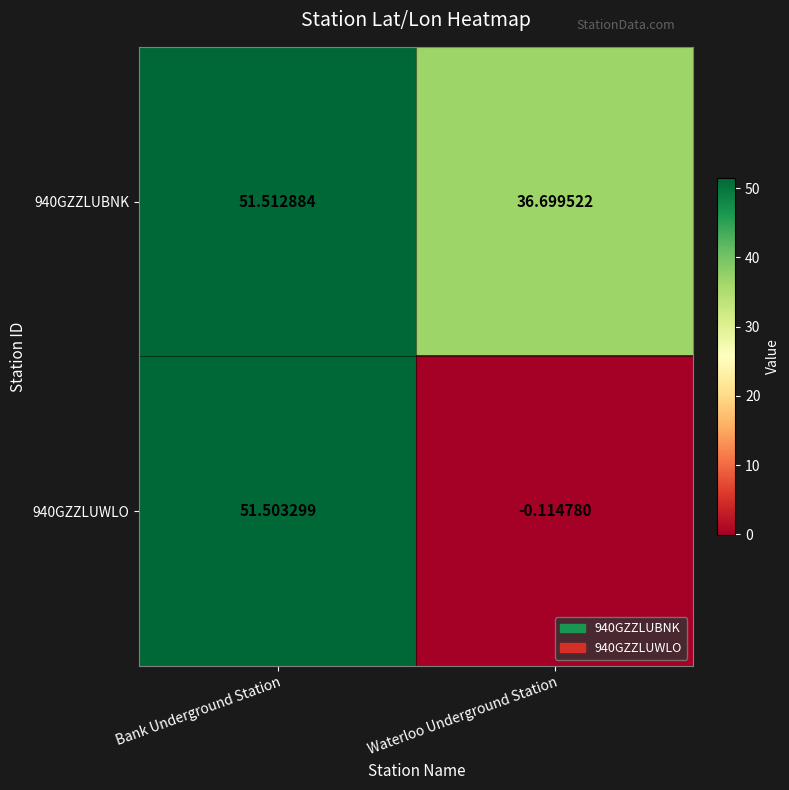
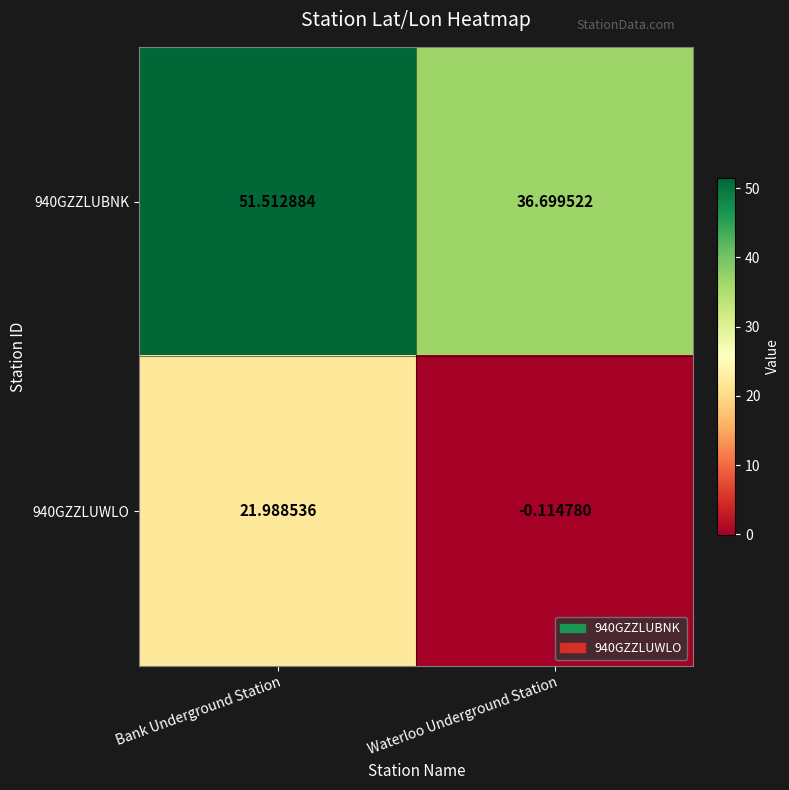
  {
    "940GZZLUBNK": {
      "Bank Underground Station": 51.512884,
      "Waterloo Underground Station": 36.699522
    },
    "940GZZLUWLO": {
-     "Bank Underground Station": 51.503299,
+     "Bank Underground Station": 21.988536,
      "Waterloo Underground Station": -0.114780
    }
  }
